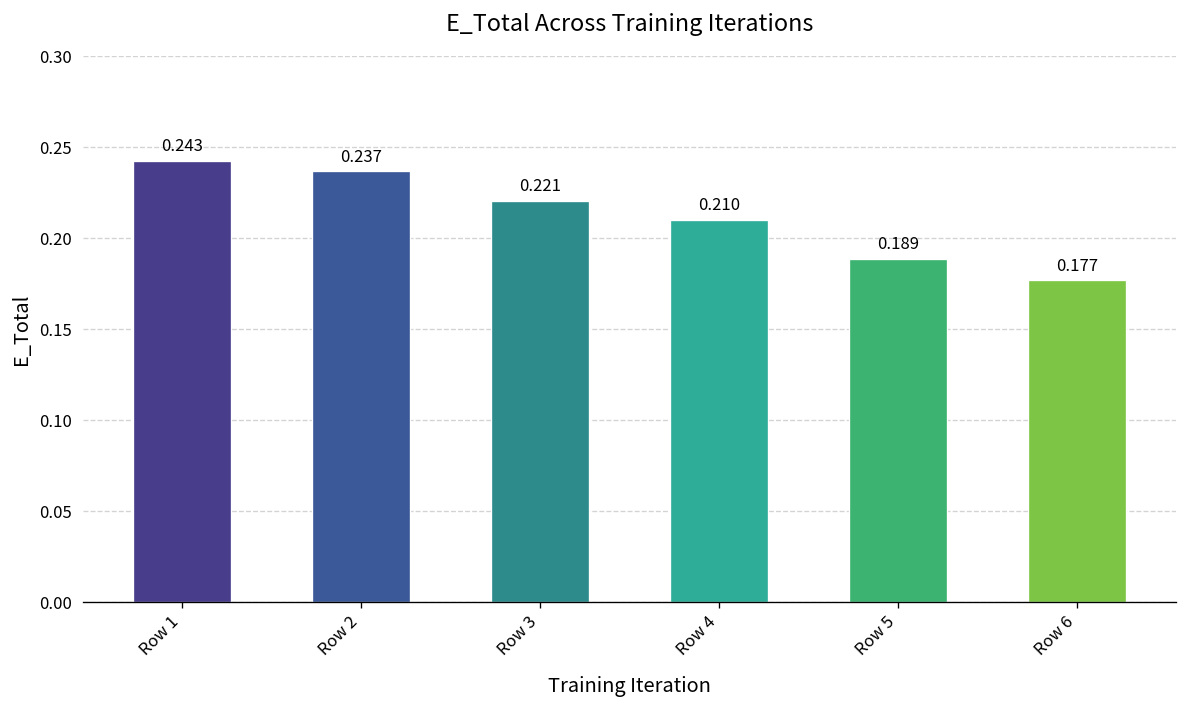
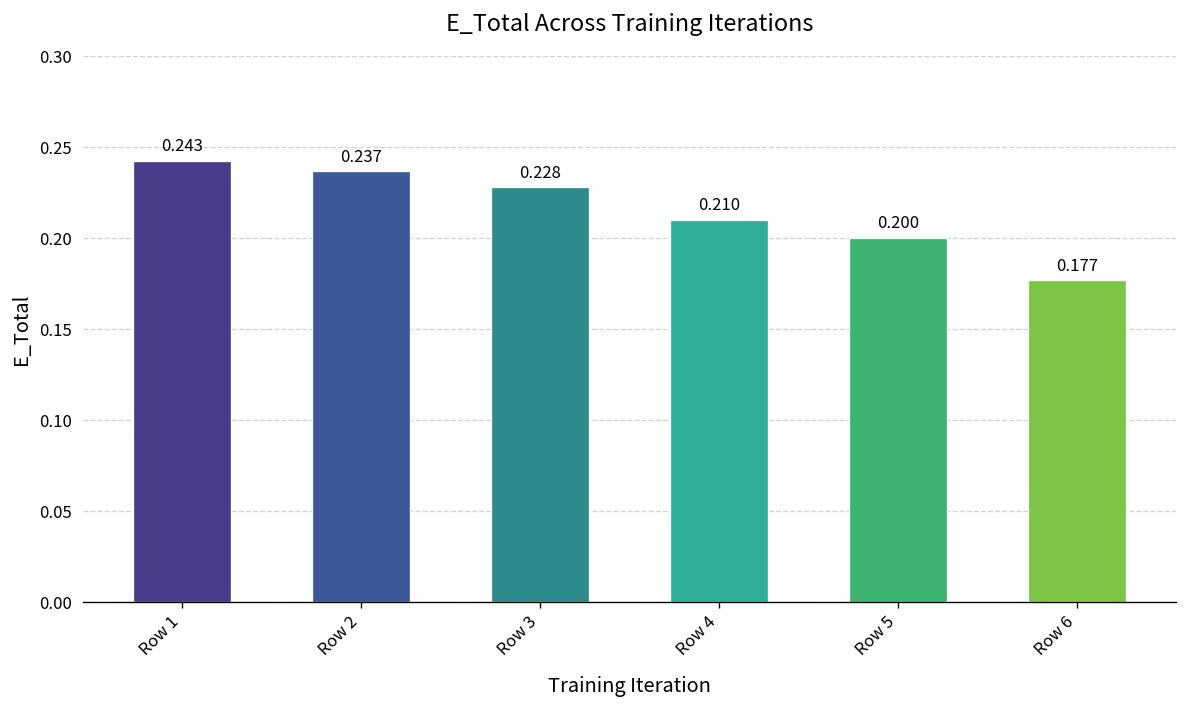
  {
    "Row 1": 0.243,
    "Row 2": 0.237,
-   "Row 3": 0.221,
+   "Row 3": 0.228,
    "Row 4": 0.210,
-   "Row 5": 0.189,
+   "Row 5": 0.200,
    "Row 6": 0.177
  }
